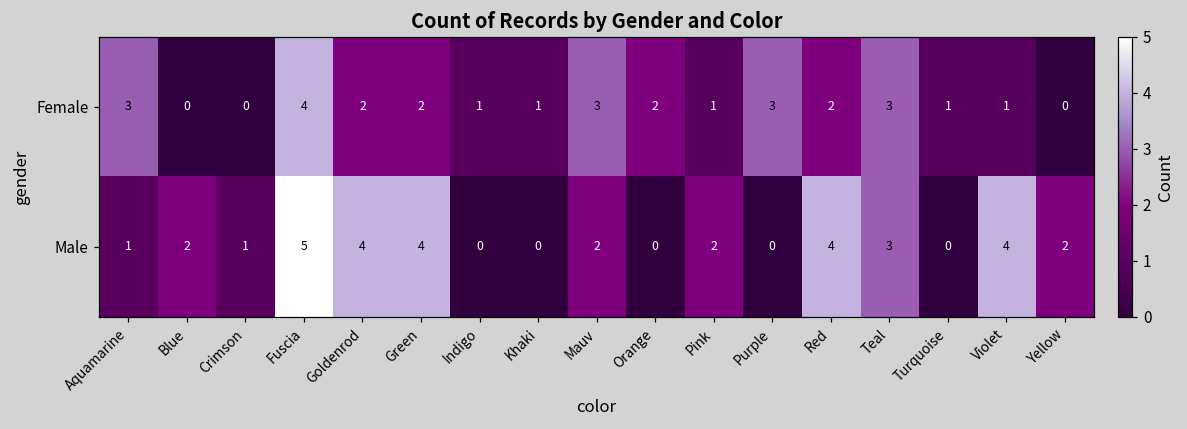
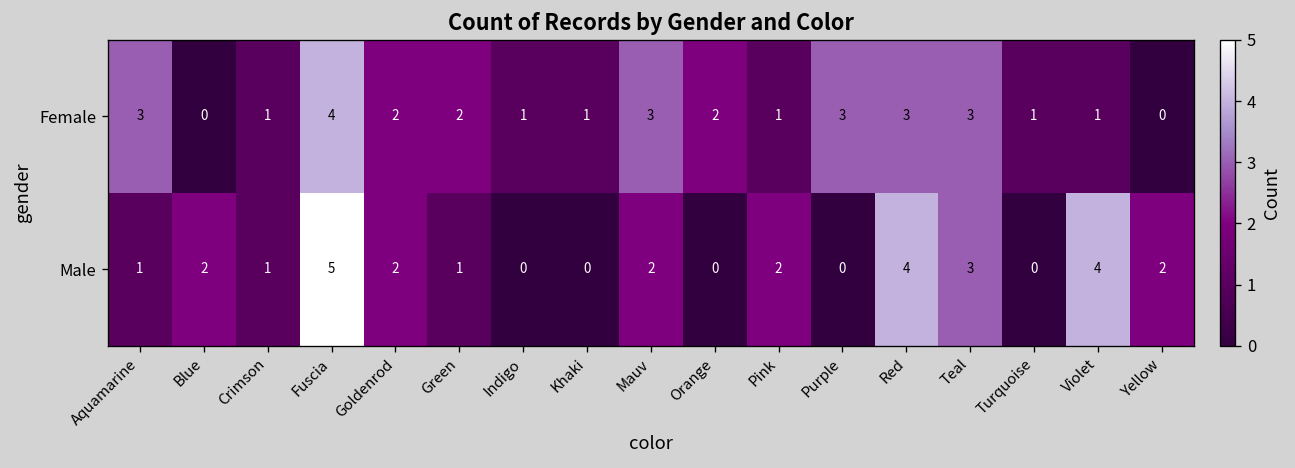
  {
    "Female": {
      "Aquamarine": 3,
      "Blue": 0,
-     "Crimson": 0,
+     "Crimson": 1,
      "Fuscia": 4,
      "Goldenrod": 2,
      "Green": 2,
      "Indigo": 1,
      "Khaki": 1,
      "Mauv": 3,
      "Orange": 2,
      "Pink": 1,
      "Purple": 3,
-     "Red": 2,
+     "Red": 3,
      "Teal": 3,
      "Turquoise": 1,
      "Violet": 1,
      "Yellow": 0
    },
    "Male": {
      "Aquamarine": 1,
      "Blue": 2,
      "Crimson": 1,
      "Fuscia": 5,
-     "Goldenrod": 4,
-     "Green": 4,
+     "Goldenrod": 2,
+     "Green": 1,
      "Indigo": 0,
      "Khaki": 0,
      "Mauv": 2,
      "Orange": 0,
      "Pink": 2,
      "Purple": 0,
      "Red": 4,
      "Teal": 3,
      "Turquoise": 0,
      "Violet": 4,
      "Yellow": 2
    }
  }
